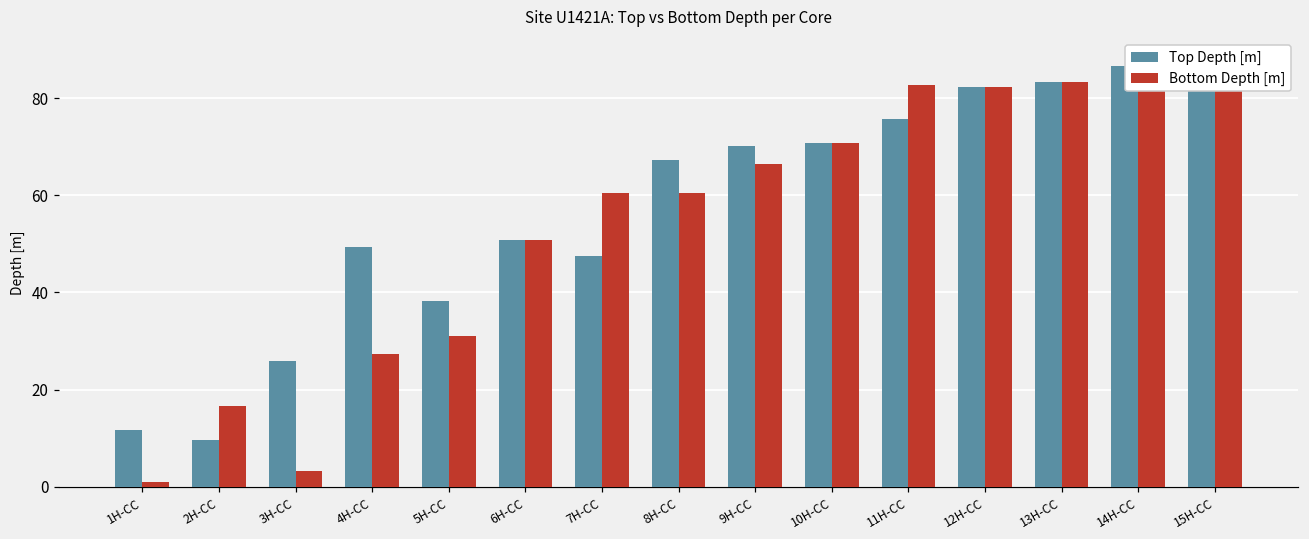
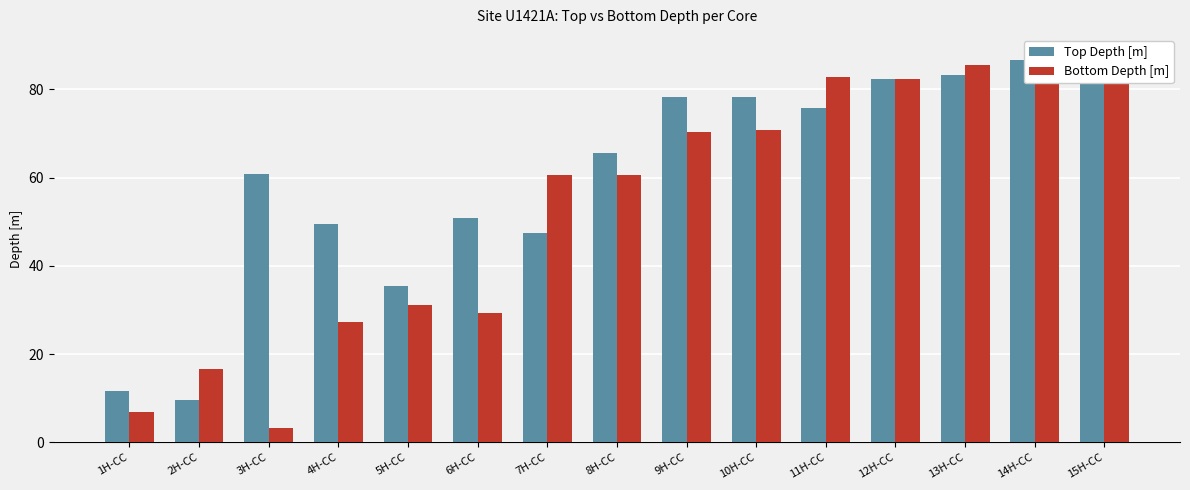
  {
    "Top Depth [m]": {
      "1H-CC": 12,
      "2H-CC": 10,
-     "3H-CC": 26,
+     "3H-CC": 61,
      "4H-CC": 49,
-     "5H-CC": 38,
+     "5H-CC": 35,
      "6H-CC": 51,
      "7H-CC": 48,
-     "8H-CC": 67,
-     "9H-CC": 70,
-     "10H-CC": 71,
+     "8H-CC": 65,
+     "9H-CC": 78,
+     "10H-CC": 78,
      "11H-CC": 76,
      "12H-CC": 82,
      "13H-CC": 83,
      "14H-CC": 87
    },
    "Bottom Depth [m]": {
-     "1H-CC": 1,
+     "1H-CC": 7,
      "2H-CC": 17,
      "3H-CC": 3,
      "4H-CC": 27,
      "5H-CC": 31,
-     "6H-CC": 51,
+     "6H-CC": 29,
      "7H-CC": 61,
      "8H-CC": 60,
-     "9H-CC": 67,
+     "9H-CC": 70,
      "10H-CC": 71,
      "11H-CC": 83,
      "12H-CC": 82,
-     "13H-CC": 83
+     "13H-CC": 85
    }
  }
